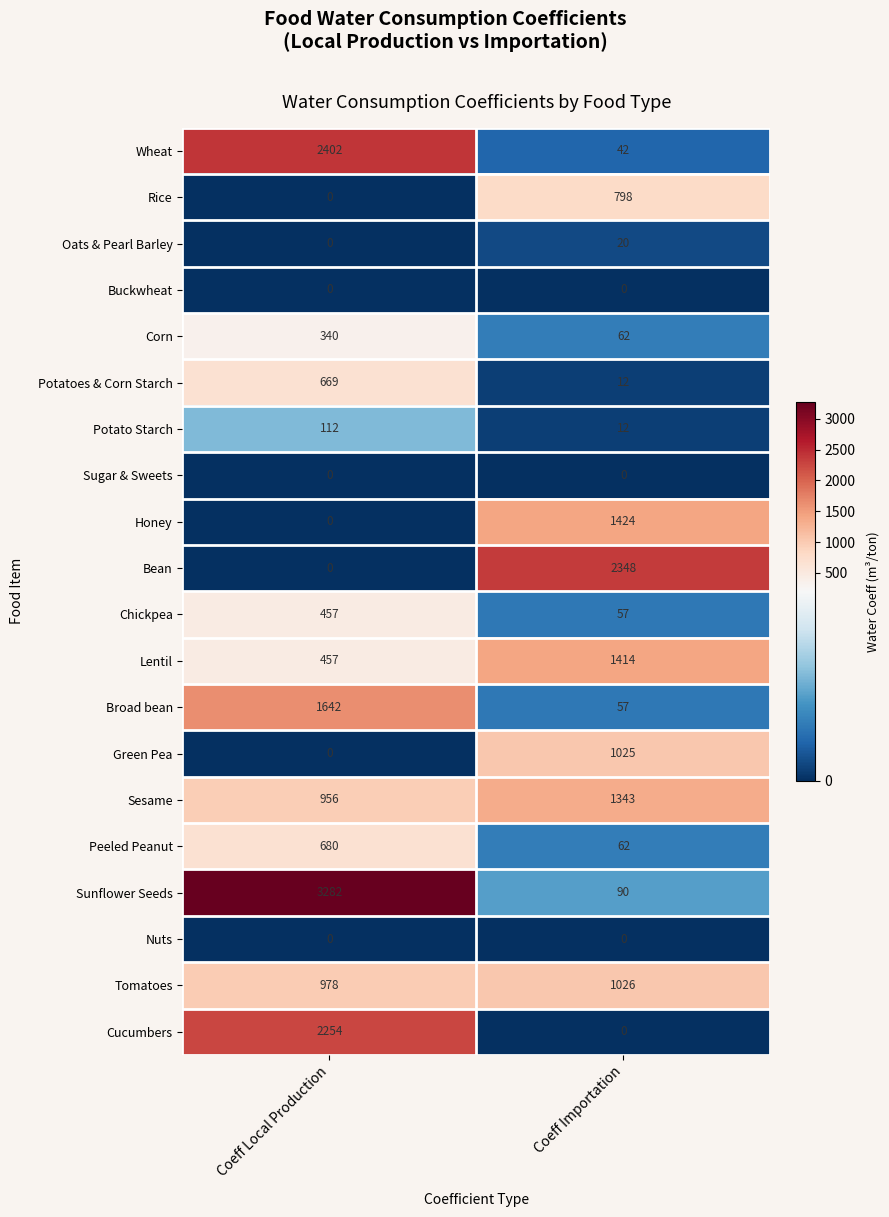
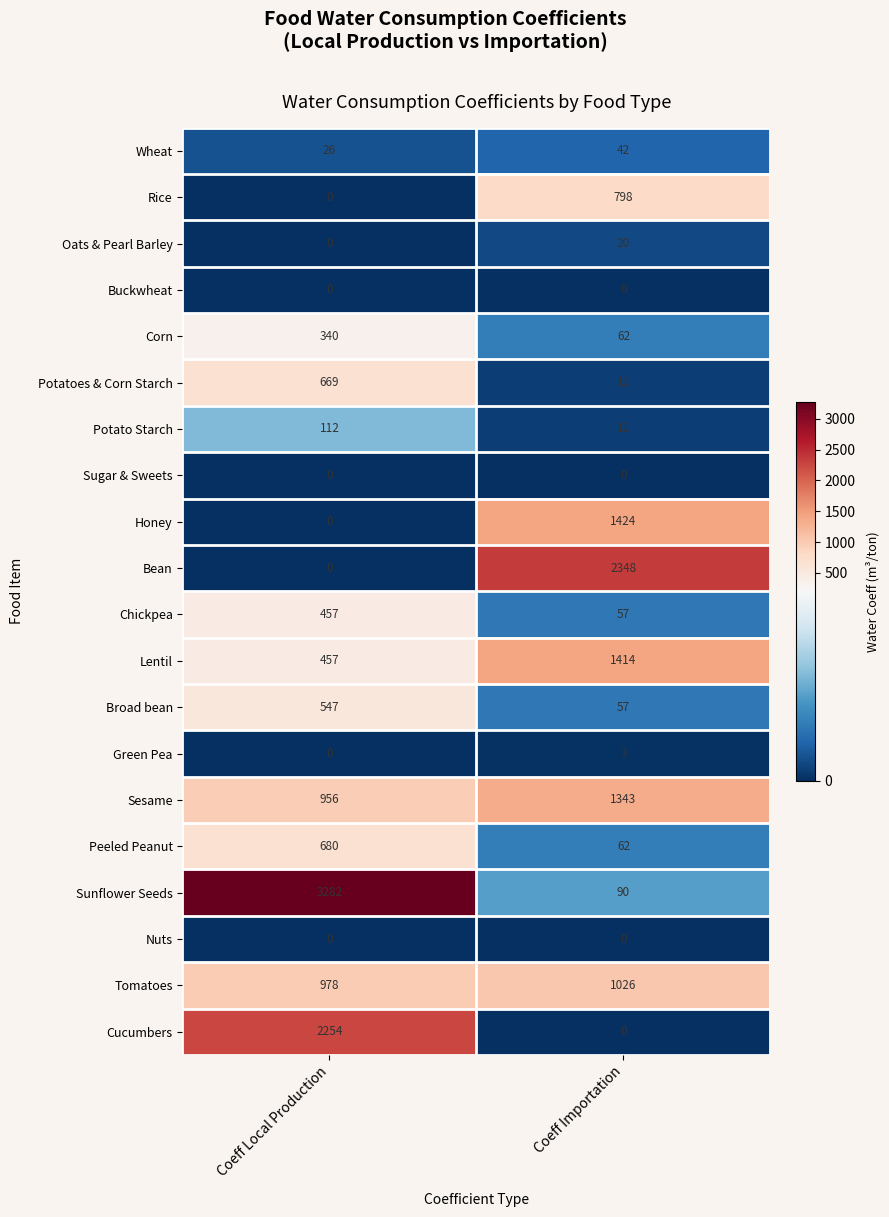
  {
    "Wheat": {
-     "Coeff Local Production": 2402,
+     "Coeff Local Production": 26,
      "Coeff Importation": 42
    },
    "Rice": {
      "Coeff Importation": 798
    },
    "Oats & Pearl Barley": {
      "Coeff Importation": 20
    },
    "Corn": {
      "Coeff Local Production": 340,
      "Coeff Importation": 62
    },
    "Potatoes & Corn Starch": {
      "Coeff Local Production": 669,
      "Coeff Importation": 12
    },
    "Potato Starch": {
      "Coeff Local Production": 112,
      "Coeff Importation": 12
    },
    "Honey": {
      "Coeff Importation": 1424
    },
    "Bean": {
      "Coeff Importation": 2348
    },
    "Chickpea": {
      "Coeff Local Production": 457,
      "Coeff Importation": 57
    },
    "Lentil": {
      "Coeff Local Production": 457,
      "Coeff Importation": 1414
    },
    "Broad bean": {
-     "Coeff Local Production": 1642,
+     "Coeff Local Production": 547,
      "Coeff Importation": 57
    },
    "Green Pea": {
-     "Coeff Importation": 1025
+     "Coeff Importation": 3
    },
    "Sesame": {
      "Coeff Local Production": 956,
      "Coeff Importation": 1343
    },
    "Peeled Peanut": {
      "Coeff Local Production": 680,
      "Coeff Importation": 62
    },
    "Sunflower Seeds": {
      "Coeff Local Production": 3282,
      "Coeff Importation": 90
    },
    "Tomatoes": {
      "Coeff Local Production": 978,
      "Coeff Importation": 1026
    },
    "Cucumbers": {
      "Coeff Local Production": 2254
    }
  }
